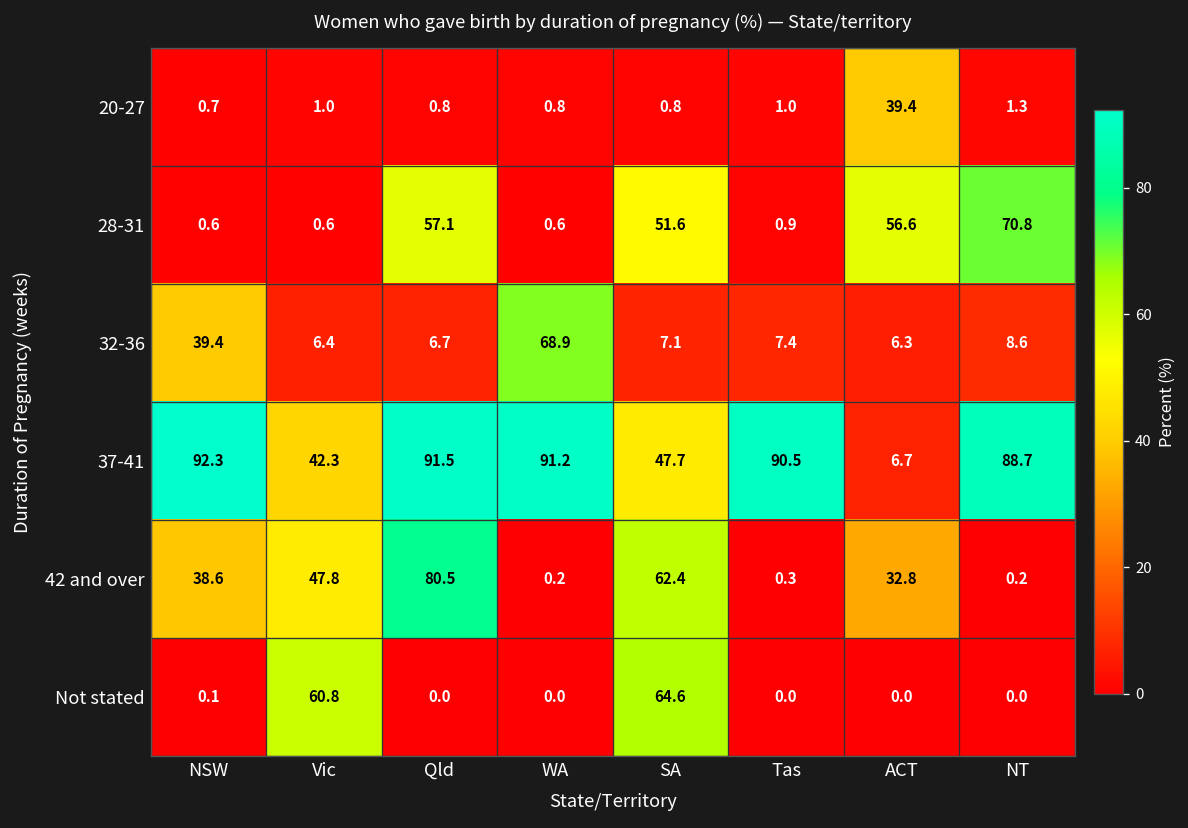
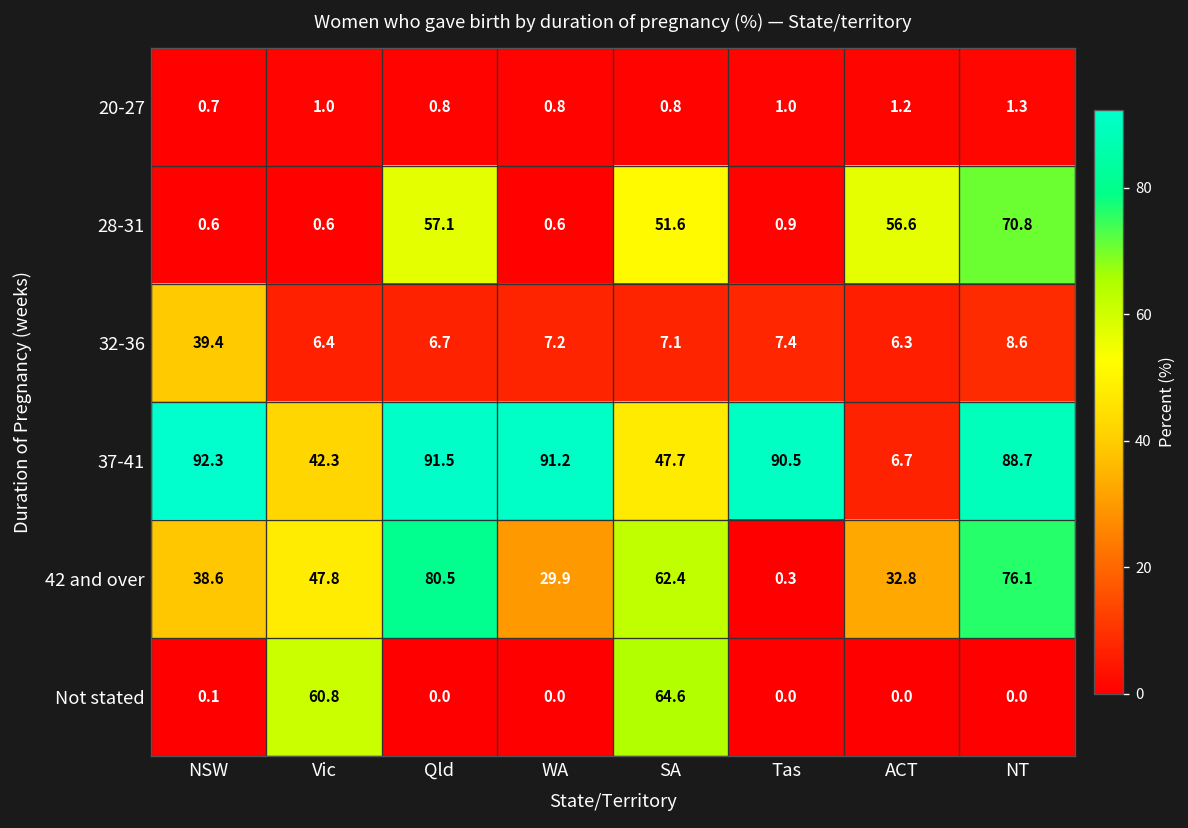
  {
    "20-27": {
      "NSW": 0.7,
      "Vic": 1.0,
      "Qld": 0.8,
      "WA": 0.8,
      "SA": 0.8,
      "Tas": 1.0,
-     "ACT": 39.4,
+     "ACT": 1.2,
      "NT": 1.3
    },
    "28-31": {
      "NSW": 0.6,
      "Vic": 0.6,
      "Qld": 57.1,
      "WA": 0.6,
      "SA": 51.6,
      "Tas": 0.9,
      "ACT": 56.6,
      "NT": 70.8
    },
    "32-36": {
      "NSW": 39.4,
      "Vic": 6.4,
      "Qld": 6.7,
-     "WA": 68.9,
+     "WA": 7.2,
      "SA": 7.1,
      "Tas": 7.4,
      "ACT": 6.3,
      "NT": 8.6
    },
    "37-41": {
      "NSW": 92.3,
      "Vic": 42.3,
      "Qld": 91.5,
      "WA": 91.2,
      "SA": 47.7,
      "Tas": 90.5,
      "ACT": 6.7,
      "NT": 88.7
    },
    "42 and over": {
      "NSW": 38.6,
      "Vic": 47.8,
      "Qld": 80.5,
-     "WA": 0.2,
+     "WA": 29.9,
      "SA": 62.4,
      "Tas": 0.3,
      "ACT": 32.8,
-     "NT": 0.2
+     "NT": 76.1
    },
    "Not stated": {
      "NSW": 0.1,
      "Vic": 60.8,
      "Qld": 0.0,
      "WA": 0.0,
      "SA": 64.6,
      "Tas": 0.0,
      "ACT": 0.0,
      "NT": 0.0
    }
  }
